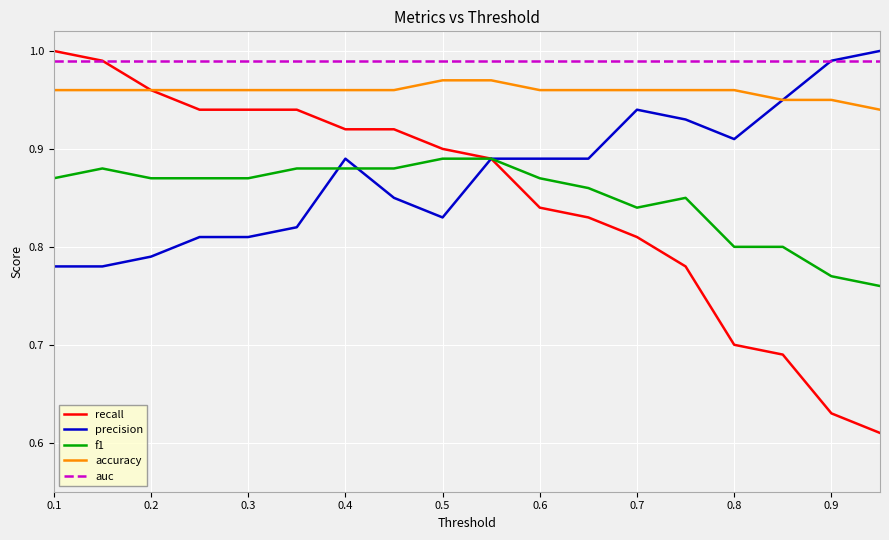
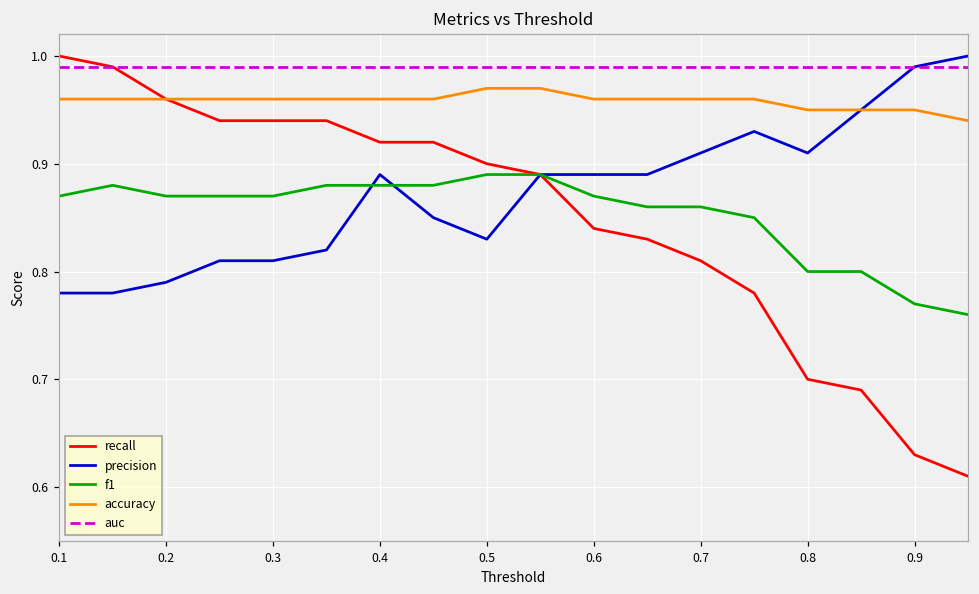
  {
    "recall": {
      "0.1": 1.00,
      "0.3": 0.94,
      "0.4": 0.92,
      "0.5": 0.90,
      "0.6": 0.84,
      "0.7": 0.81,
      "0.8": 0.70,
      "0.9": 0.63
    },
    "precision": {
      "0.1": 0.78,
      "0.2": 0.79,
      "0.3": 0.81,
      "0.4": 0.89,
      "0.5": 0.83,
      "0.6": 0.89,
-     "0.7": 0.94,
+     "0.7": 0.91,
      "0.8": 0.91
    },
    "f1": {
      "0.1": 0.87,
      "0.2": 0.87,
      "0.3": 0.87,
      "0.4": 0.88,
      "0.5": 0.89,
      "0.6": 0.87,
-     "0.7": 0.84,
+     "0.7": 0.86,
      "0.8": 0.80,
      "0.9": 0.77
    },
    "accuracy": {
      "0.1": 0.96,
      "0.3": 0.96,
      "0.4": 0.96,
      "0.5": 0.97,
      "0.6": 0.96,
      "0.7": 0.96,
-     "0.8": 0.96,
+     "0.8": 0.95,
      "0.9": 0.95
    },
    "auc": {
      "0.1": 0.99,
      "0.2": 0.99,
      "0.3": 0.99,
      "0.4": 0.99,
      "0.5": 0.99,
      "0.6": 0.99,
      "0.7": 0.99,
      "0.8": 0.99
    }
  }
